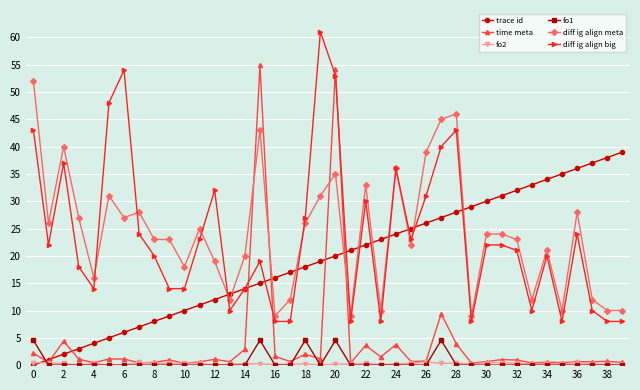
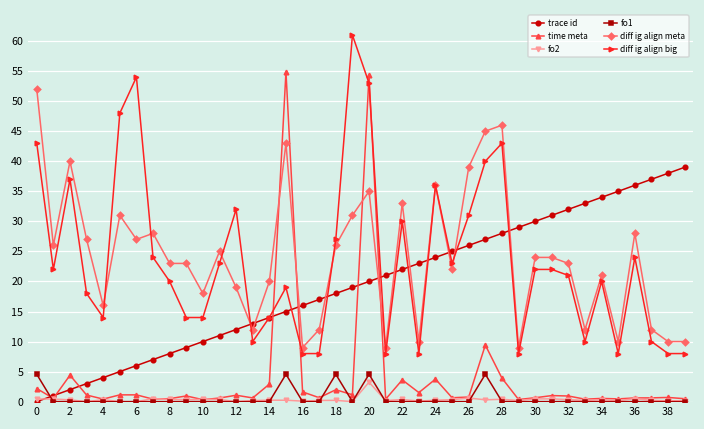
  {
    "fo2": {
      "18": 0,
-     "20": 0
+     "20": 3
    }
  }
